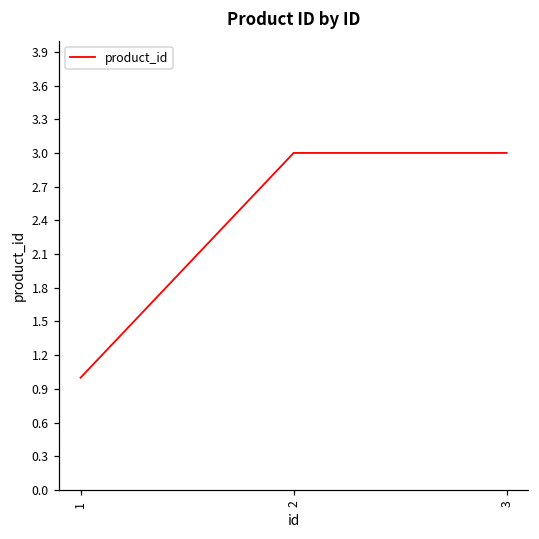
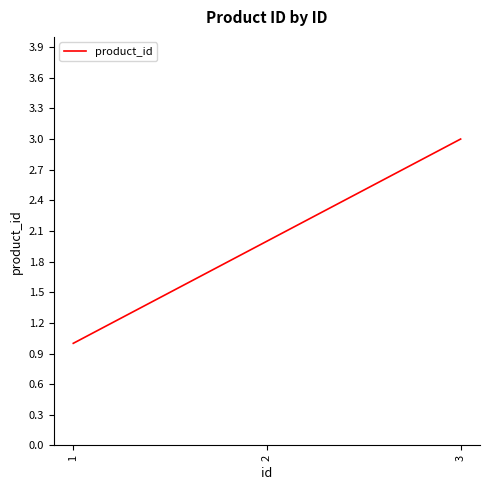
  {
    "1": 1,
-   "2": 3,
+   "2": 2,
    "3": 3
  }
